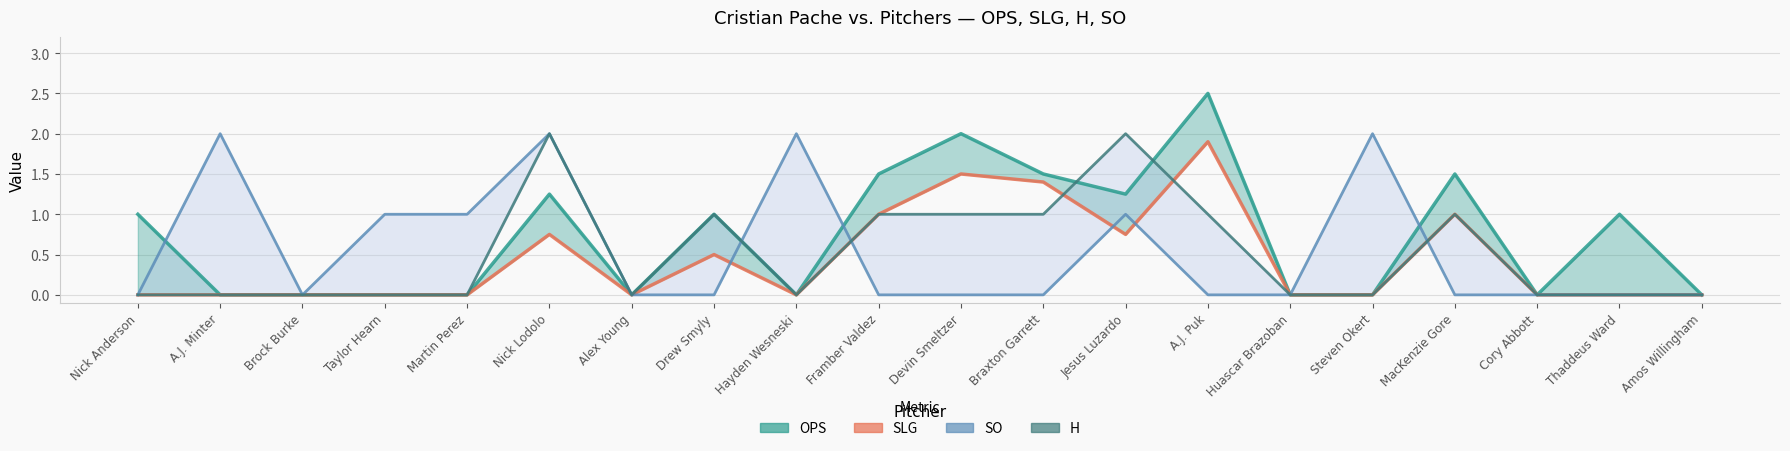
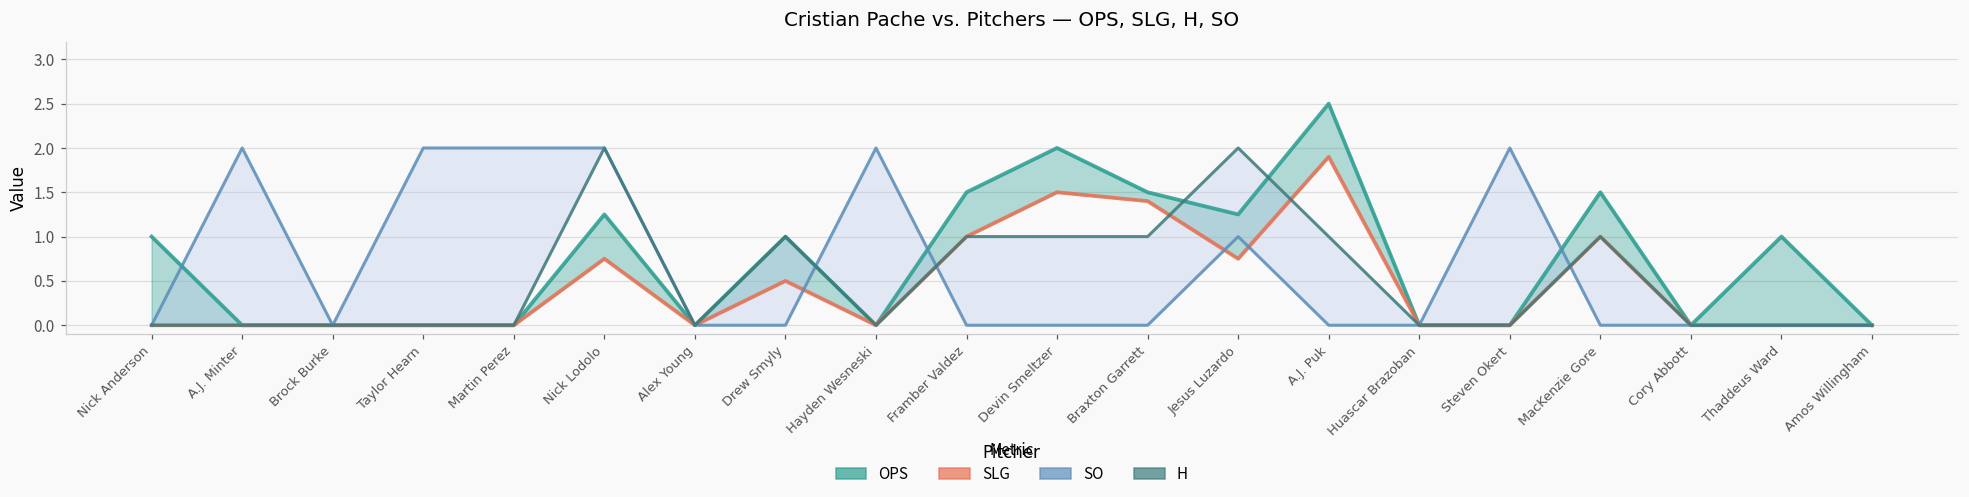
  {
    "SLG": {
      "Nick Lodolo": 0.8,
      "Drew Smyly": 0.5,
      "Devin Smeltzer": 1.5,
      "Braxton Garrett": 1.4,
      "Jesus Luzardo": 0.8,
      "A.J. Puk": 1.9
    },
    "SO": {
-     "Taylor Hearn": 1,
-     "Martin Perez": 1,
+     "Taylor Hearn": 2,
+     "Martin Perez": 2,
      "Drew Smyly": 0,
      "Framber Valdez": 0,
      "Devin Smeltzer": 0,
      "Braxton Garrett": 0,
      "Jesus Luzardo": 1,
      "A.J. Puk": 0,
      "MacKenzie Gore": 0
    }
  }
